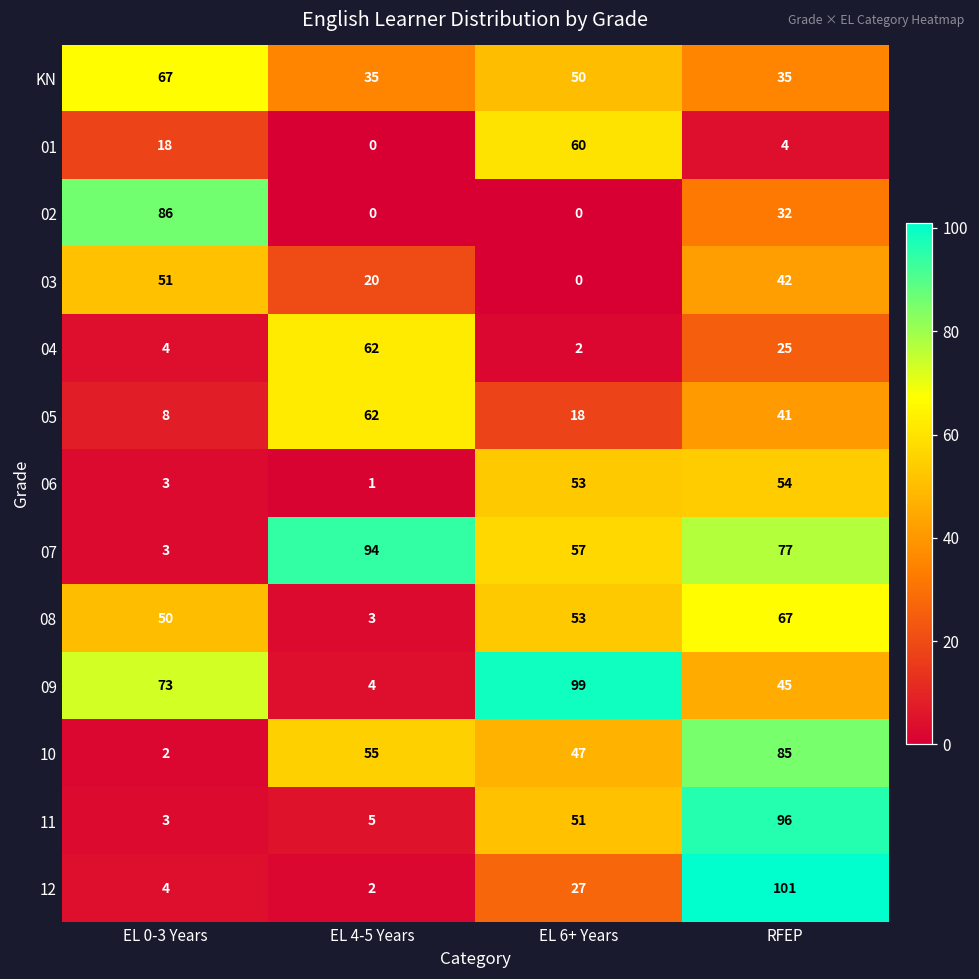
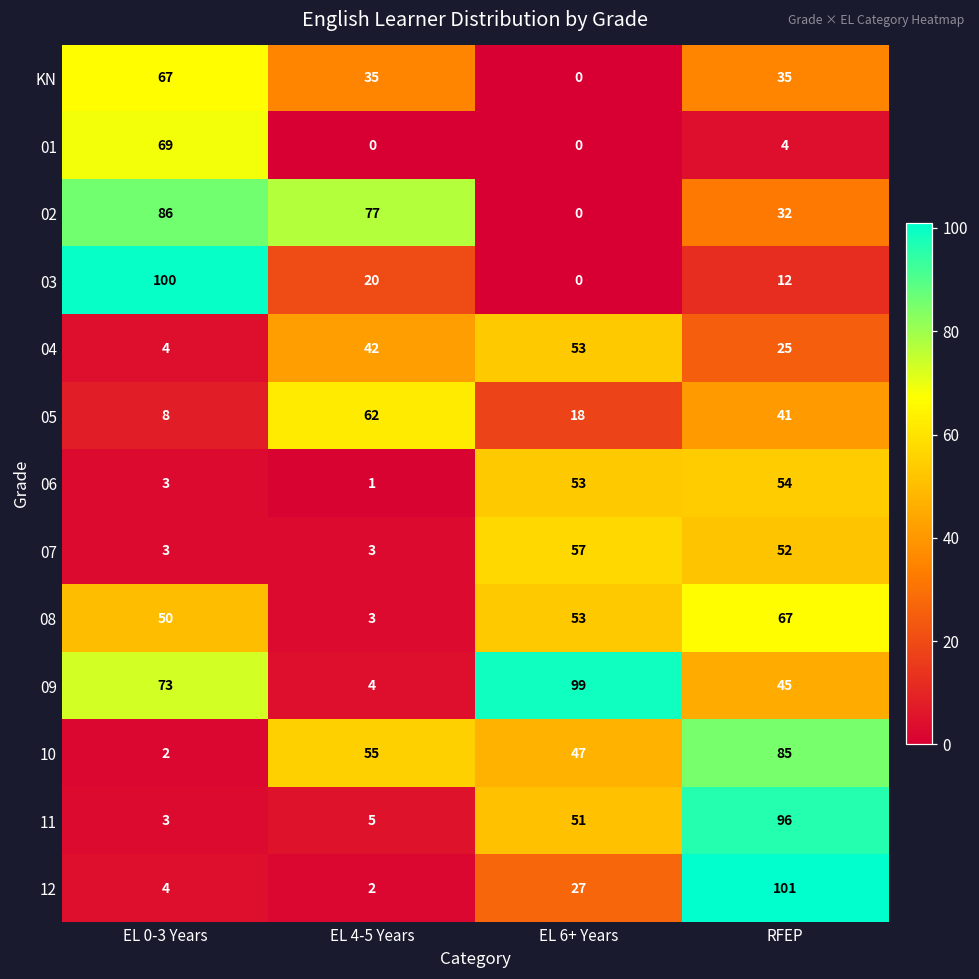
  {
    "KN": {
      "EL 0-3 Years": 67,
      "EL 4-5 Years": 35,
-     "EL 6+ Years": 50,
+     "EL 6+ Years": 0,
      "RFEP": 35
    },
    "01": {
-     "EL 0-3 Years": 18,
+     "EL 0-3 Years": 69,
      "EL 4-5 Years": 0,
-     "EL 6+ Years": 60,
+     "EL 6+ Years": 0,
      "RFEP": 4
    },
    "02": {
      "EL 0-3 Years": 86,
-     "EL 4-5 Years": 0,
+     "EL 4-5 Years": 77,
      "EL 6+ Years": 0,
      "RFEP": 32
    },
    "03": {
-     "EL 0-3 Years": 51,
+     "EL 0-3 Years": 100,
      "EL 4-5 Years": 20,
      "EL 6+ Years": 0,
-     "RFEP": 42
+     "RFEP": 12
    },
    "04": {
      "EL 0-3 Years": 4,
-     "EL 4-5 Years": 62,
-     "EL 6+ Years": 2,
+     "EL 4-5 Years": 42,
+     "EL 6+ Years": 53,
      "RFEP": 25
    },
    "05": {
      "EL 0-3 Years": 8,
      "EL 4-5 Years": 62,
      "EL 6+ Years": 18,
      "RFEP": 41
    },
    "06": {
      "EL 0-3 Years": 3,
      "EL 4-5 Years": 1,
      "EL 6+ Years": 53,
      "RFEP": 54
    },
    "07": {
      "EL 0-3 Years": 3,
-     "EL 4-5 Years": 94,
+     "EL 4-5 Years": 3,
      "EL 6+ Years": 57,
-     "RFEP": 77
+     "RFEP": 52
    },
    "08": {
      "EL 0-3 Years": 50,
      "EL 4-5 Years": 3,
      "EL 6+ Years": 53,
      "RFEP": 67
    },
    "09": {
      "EL 0-3 Years": 73,
      "EL 4-5 Years": 4,
      "EL 6+ Years": 99,
      "RFEP": 45
    },
    "10": {
      "EL 0-3 Years": 2,
      "EL 4-5 Years": 55,
      "EL 6+ Years": 47,
      "RFEP": 85
    },
    "11": {
      "EL 0-3 Years": 3,
      "EL 4-5 Years": 5,
      "EL 6+ Years": 51,
      "RFEP": 96
    },
    "12": {
      "EL 0-3 Years": 4,
      "EL 4-5 Years": 2,
      "EL 6+ Years": 27,
      "RFEP": 101
    }
  }
